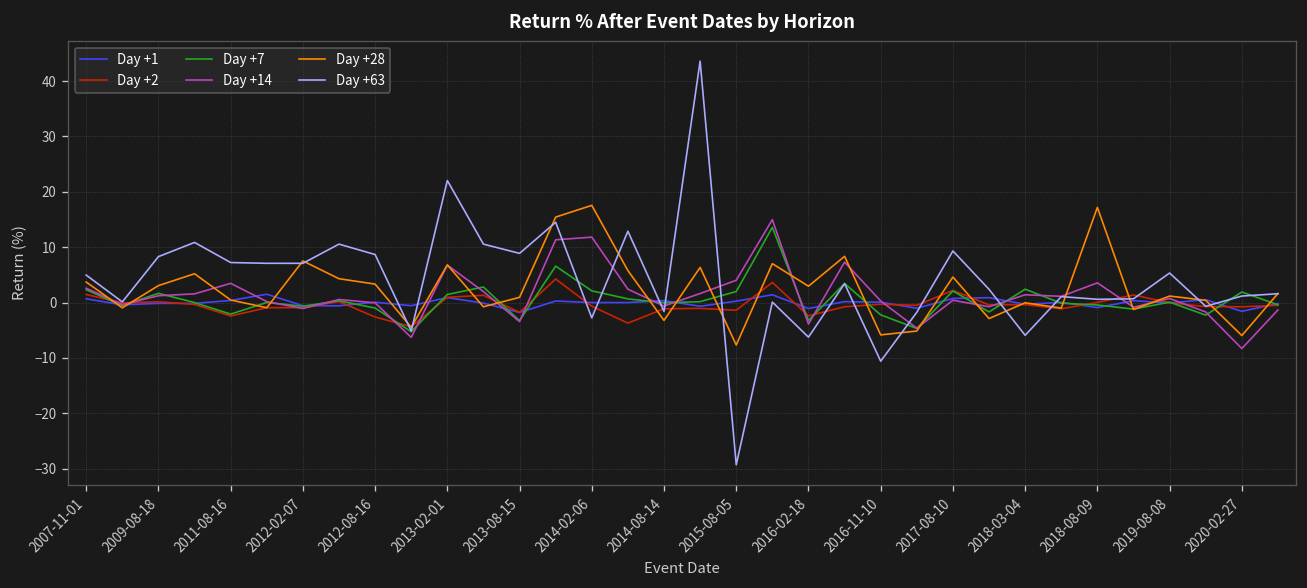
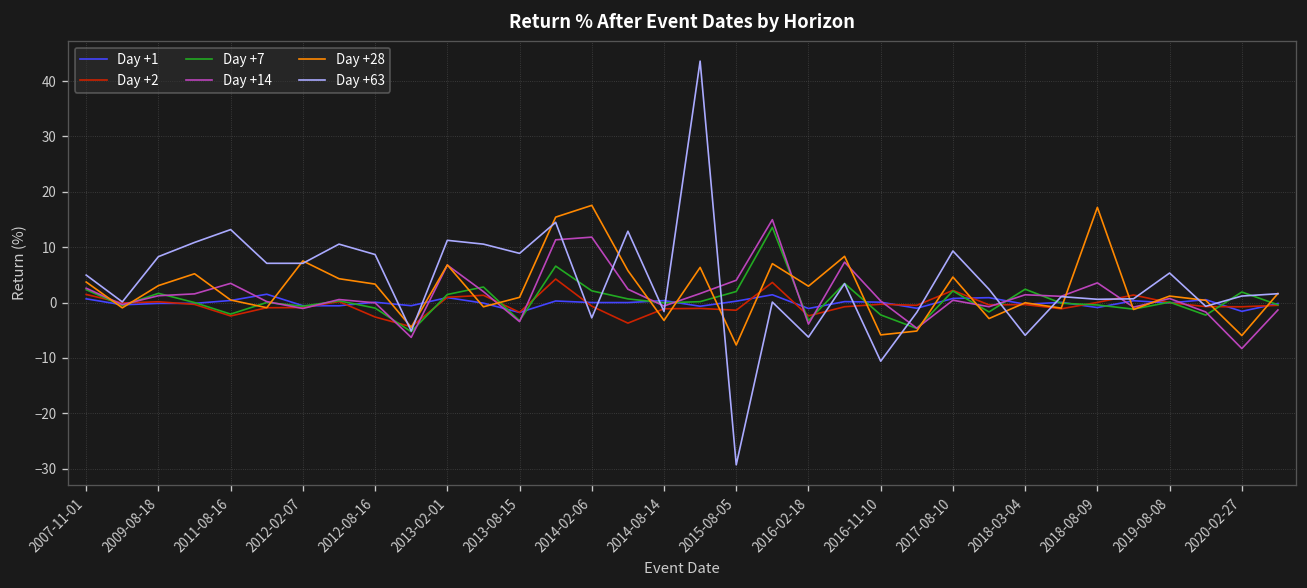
  {
    "Day +1": {
      "2007-11-01": 1,
      "2014-02-06": 0,
      "2015-08-05": 0,
      "2016-02-18": -1,
      "2020-02-27": -2
    },
    "Day +2": {
      "2007-11-01": 1,
      "2012-08-16": -3,
      "2014-02-06": -1,
      "2015-08-05": -1,
      "2016-02-18": -2,
      "2020-02-27": -1
    },
    "Day +7": {
      "2012-08-16": -1,
      "2014-02-06": 2,
      "2015-08-05": 2,
      "2016-02-18": -3,
      "2016-11-10": -2,
      "2018-03-04": 2,
      "2020-02-27": 2
    },
    "Day +14": {
      "2011-08-16": 3,
      "2014-02-06": 12,
      "2015-08-05": 4,
      "2016-02-18": -4,
      "2018-03-04": 1,
      "2018-08-09": 4,
      "2020-02-27": -8
    },
    "Day +28": {
      "2007-11-01": 4,
      "2009-08-18": 3,
      "2012-08-16": 3,
      "2013-08-15": 1,
      "2014-02-06": 18,
      "2014-08-14": -3,
      "2015-08-05": -8,
      "2016-02-18": 3,
      "2016-11-10": -6,
      "2017-08-10": 5,
      "2018-08-09": 17,
      "2020-02-27": -6
    },
    "Day +63": {
      "2007-11-01": 5,
      "2009-08-18": 8,
-     "2011-08-16": 7,
+     "2011-08-16": 13,
      "2012-08-16": 9,
-     "2013-02-01": 22,
+     "2013-02-01": 11,
      "2013-08-15": 9,
      "2014-02-06": -3,
      "2015-08-05": -29,
      "2016-02-18": -6,
      "2016-11-10": -11,
      "2017-08-10": 9,
      "2018-03-04": -6,
      "2018-08-09": 1,
      "2019-08-08": 5,
      "2020-02-27": 1
    }
  }
